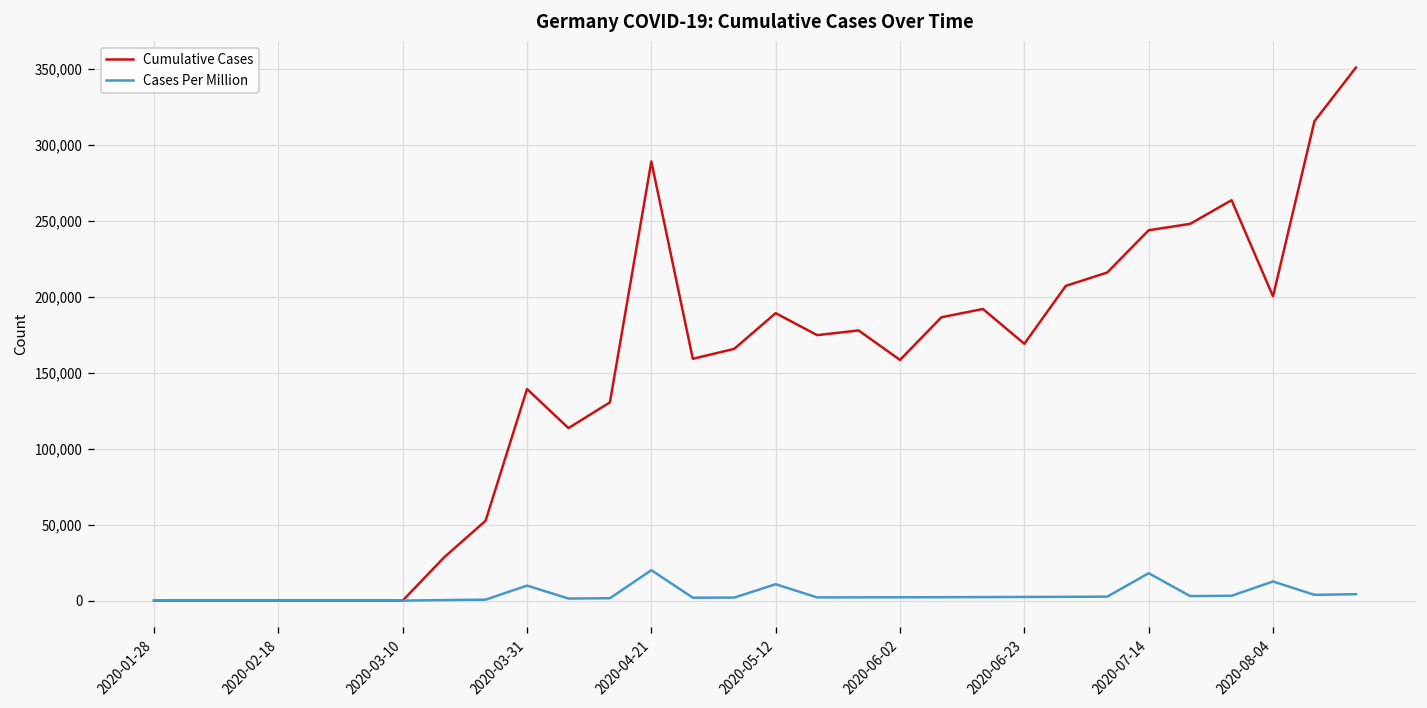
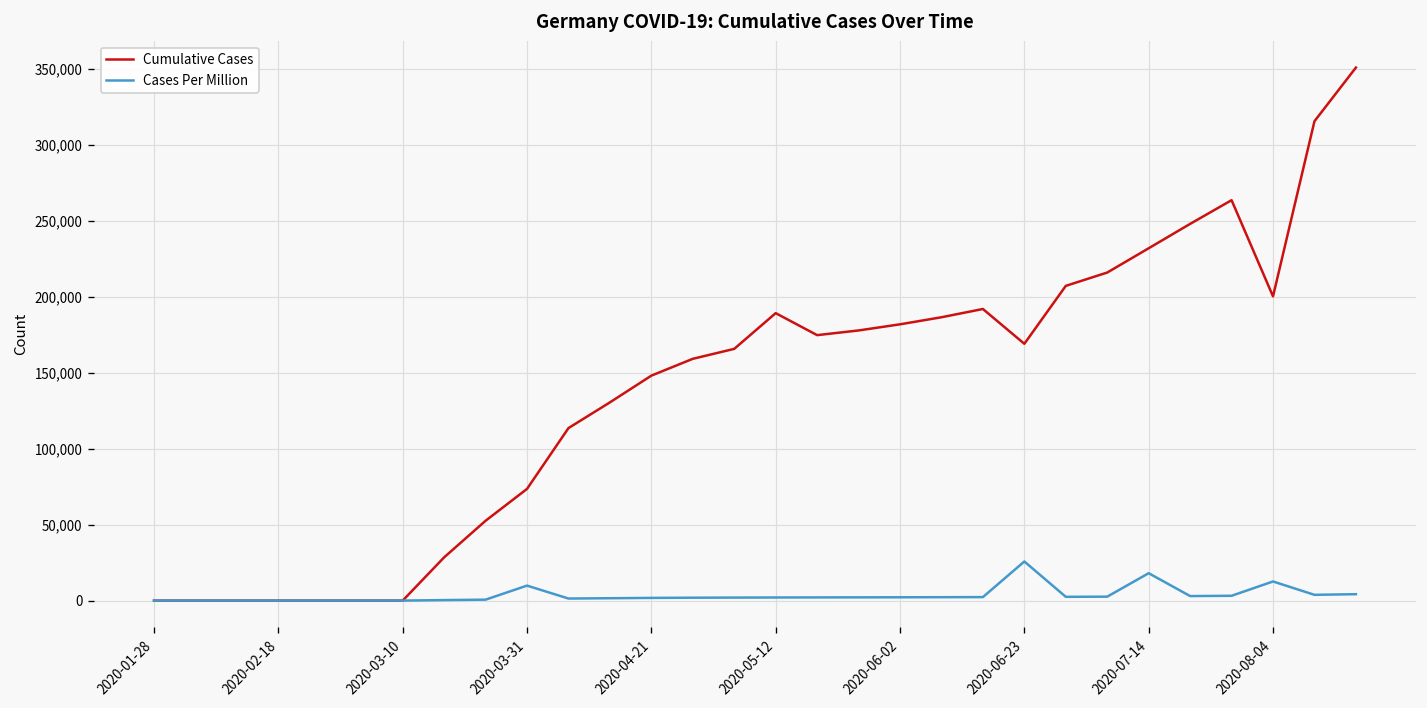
  {
    "Cumulative Cases": {
-     "2020-03-31": "139,000",
-     "2020-04-21": "289,000",
+     "2020-03-31": "74,000",
+     "2020-04-21": "148,000",
      "2020-05-12": "189,000",
-     "2020-06-02": "158,000",
+     "2020-06-02": "182,000",
      "2020-06-23": "169,000",
-     "2020-07-14": "244,000",
+     "2020-07-14": "232,000",
      "2020-08-04": "200,000"
    },
    "Cases Per Million": {
      "2020-03-31": "10,000",
-     "2020-04-21": "20,000",
-     "2020-05-12": "11,000",
+     "2020-04-21": "2,000",
+     "2020-05-12": "2,000",
      "2020-06-02": "2,000",
-     "2020-06-23": "2,000",
+     "2020-06-23": "26,000",
      "2020-07-14": "18,000",
      "2020-08-04": "13,000"
    }
  }
